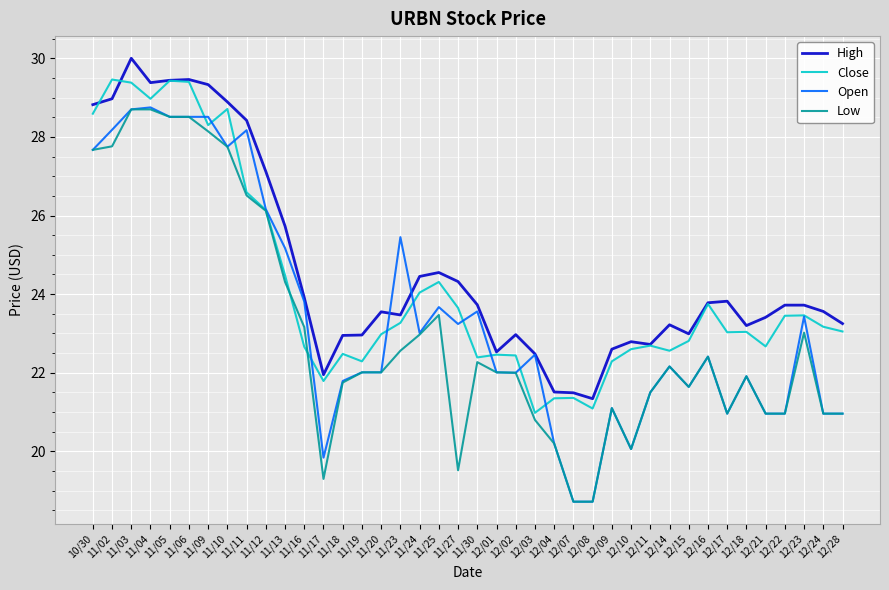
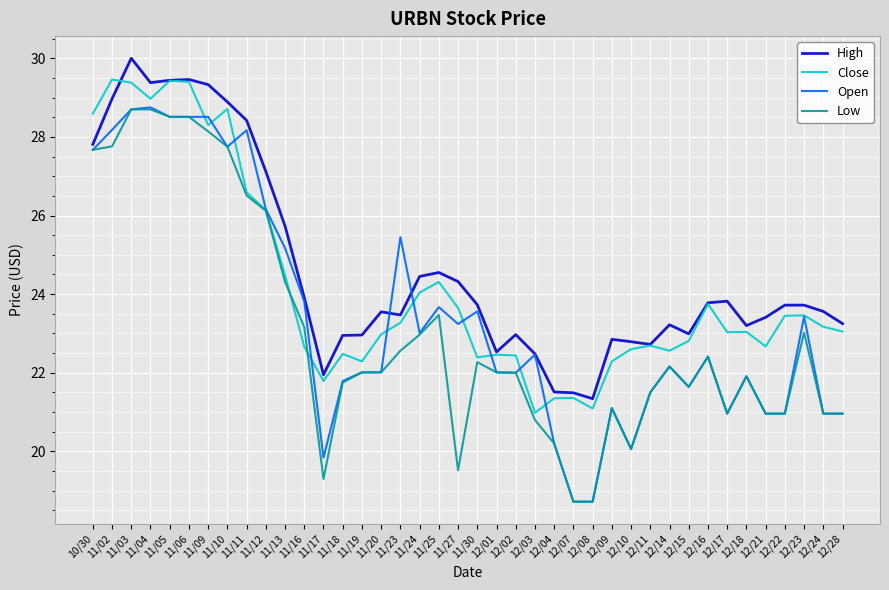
  {
    "High": {
-     "10/30": 28.8,
+     "10/30": 27.8,
      "11/02": 29.0,
      "11/03": 30.0,
      "11/04": 29.4,
      "11/09": 29.3,
      "11/10": 28.9,
      "11/11": 28.4,
      "11/12": 27.1,
      "11/13": 25.7,
      "11/16": 23.9,
      "11/17": 22.0,
      "11/18": 23.0,
      "11/19": 23.0,
      "11/20": 23.6,
      "11/23": 23.5,
      "11/24": 24.5,
      "11/25": 24.6,
      "11/27": 24.3,
      "11/30": 23.7,
      "12/01": 22.5,
      "12/02": 23.0,
      "12/04": 21.5,
      "12/07": 21.5,
      "12/08": 21.3,
-     "12/09": 22.6,
+     "12/09": 22.9,
      "12/10": 22.8,
      "12/14": 23.2,
      "12/15": 23.0,
      "12/17": 23.8,
      "12/18": 23.2,
      "12/21": 23.4,
      "12/22": 23.7,
      "12/23": 23.7,
      "12/24": 23.6,
      "12/28": 23.3
    },
    "Close": {
      "10/30": 28.6,
      "11/02": 29.5,
      "11/03": 29.4,
      "11/04": 29.0,
      "11/09": 28.3,
      "11/10": 28.7,
      "11/11": 26.6,
      "11/13": 24.5,
      "11/16": 22.7,
      "11/17": 21.8,
      "11/18": 22.5,
      "11/19": 22.3,
      "11/20": 23.0,
      "11/23": 23.3,
      "11/24": 24.0,
      "11/25": 24.3,
      "11/27": 23.7,
      "11/30": 22.4,
      "12/01": 22.5,
      "12/02": 22.4,
      "12/03": 21.0,
      "12/04": 21.4,
      "12/07": 21.4,
      "12/08": 21.1,
      "12/09": 22.3,
      "12/10": 22.6,
      "12/14": 22.6,
      "12/15": 22.8,
      "12/17": 23.0,
      "12/18": 23.0,
      "12/21": 22.7,
      "12/22": 23.5,
      "12/24": 23.2,
      "12/28": 23.1
    },
    "Open": {
      "11/02": 28.2,
      "11/09": 28.5,
      "11/11": 28.2,
      "11/13": 25.2,
      "11/16": 23.8,
      "11/17": 19.8,
      "11/23": 25.5,
      "11/25": 23.7,
      "11/27": 23.2,
      "11/30": 23.6
    },
    "Low": {
      "11/02": 27.8,
      "11/09": 28.1,
      "11/11": 26.5,
      "11/13": 24.3,
      "11/16": 23.2,
      "11/17": 19.3,
      "11/23": 22.6,
      "11/25": 23.5,
      "11/27": 19.5,
      "11/30": 22.3,
      "12/03": 20.8,
      "12/23": 23.0
    }
  }
